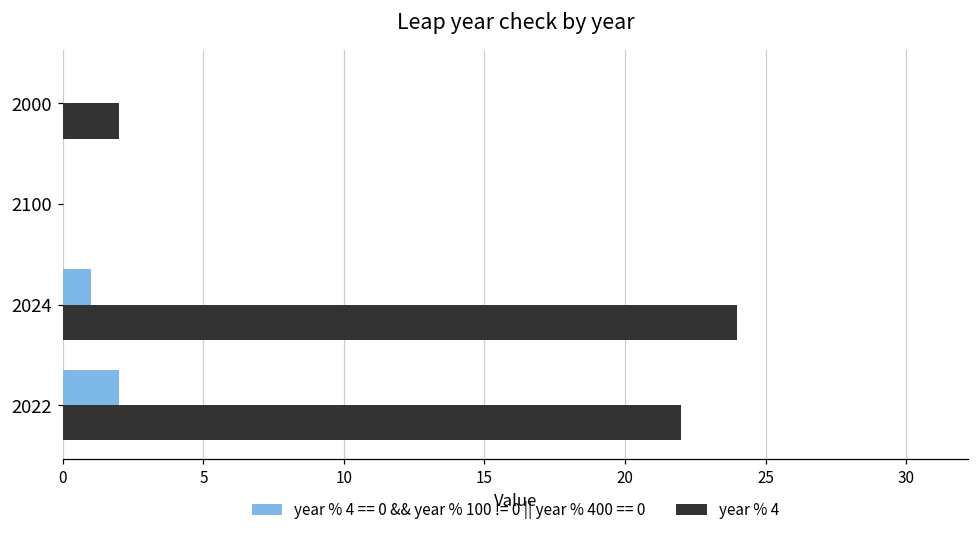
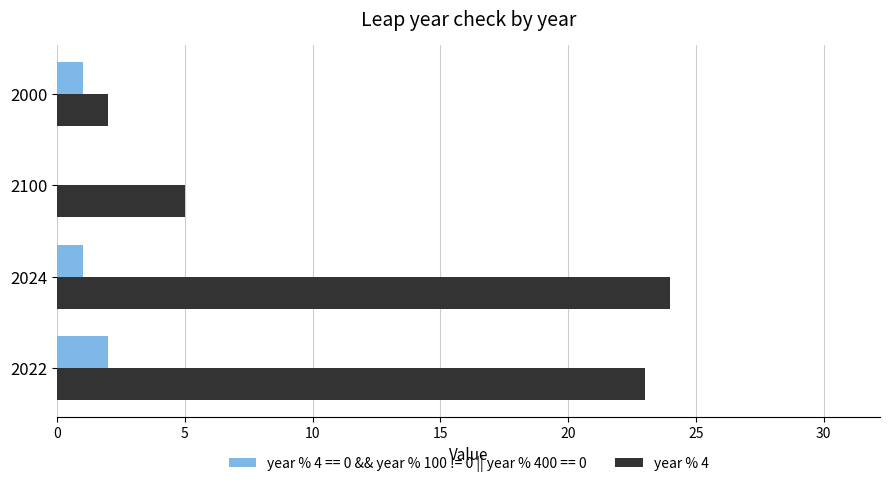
  {
    "year % 4 == 0 && year % 100 != 0 || year % 400 == 0": {
-     "2000": 0,
+     "2000": 1,
      "2100": 0,
      "2024": 1,
      "2022": 2
    },
    "year % 4": {
      "2000": 2,
-     "2100": 0,
+     "2100": 5,
      "2024": 24,
-     "2022": 22
+     "2022": 23
    }
  }
